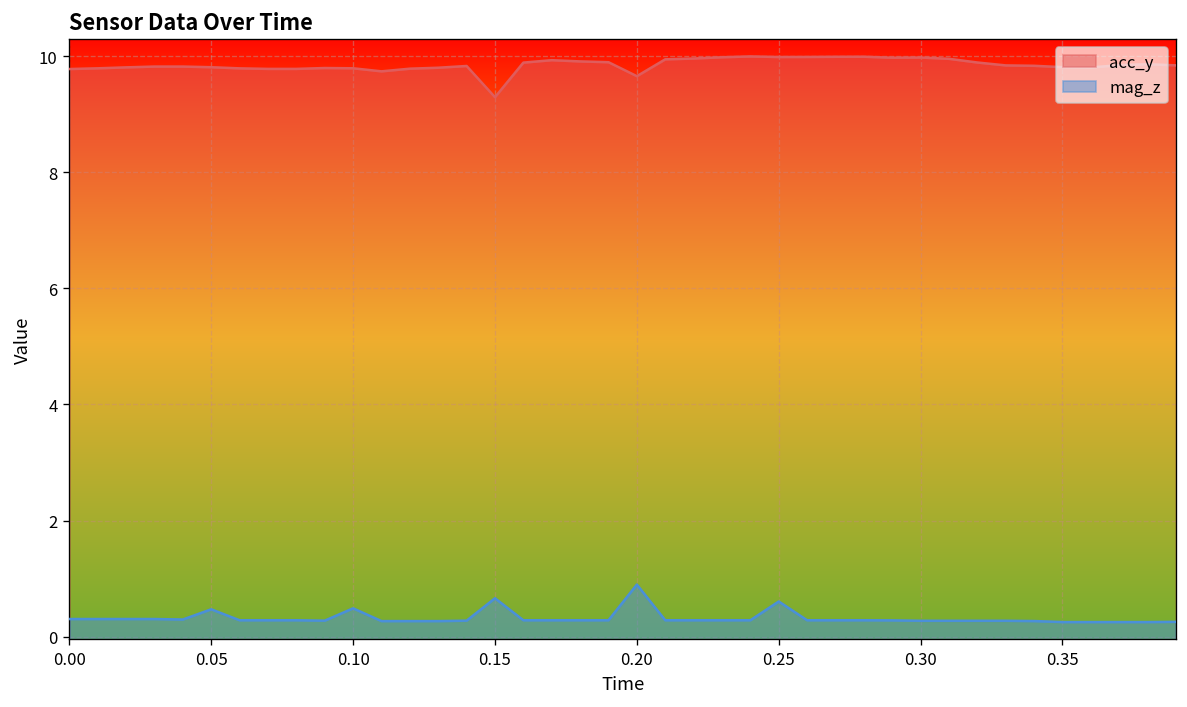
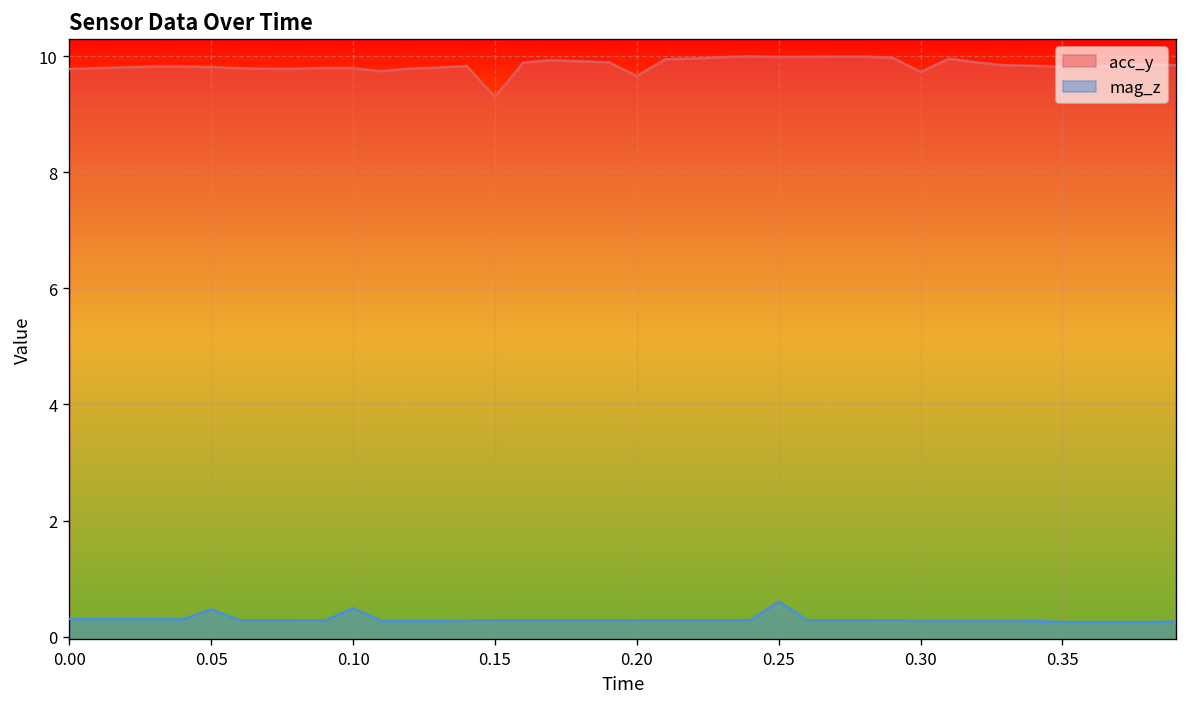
  {
    "acc_y": {
      "0.00": 9.8,
      "0.05": 9.8,
      "0.10": 9.8,
      "0.15": 9.3,
      "0.20": 9.7,
      "0.25": 10.0,
-     "0.30": 10.0
+     "0.30": 9.7
    },
    "mag_z": {
      "0.00": 0.3,
      "0.05": 0.5,
      "0.10": 0.5,
-     "0.15": 0.7,
-     "0.20": 0.9,
+     "0.15": 0.3,
+     "0.20": 0.3,
      "0.25": 0.6,
      "0.30": 0.3,
      "0.35": 0.3
    }
  }
